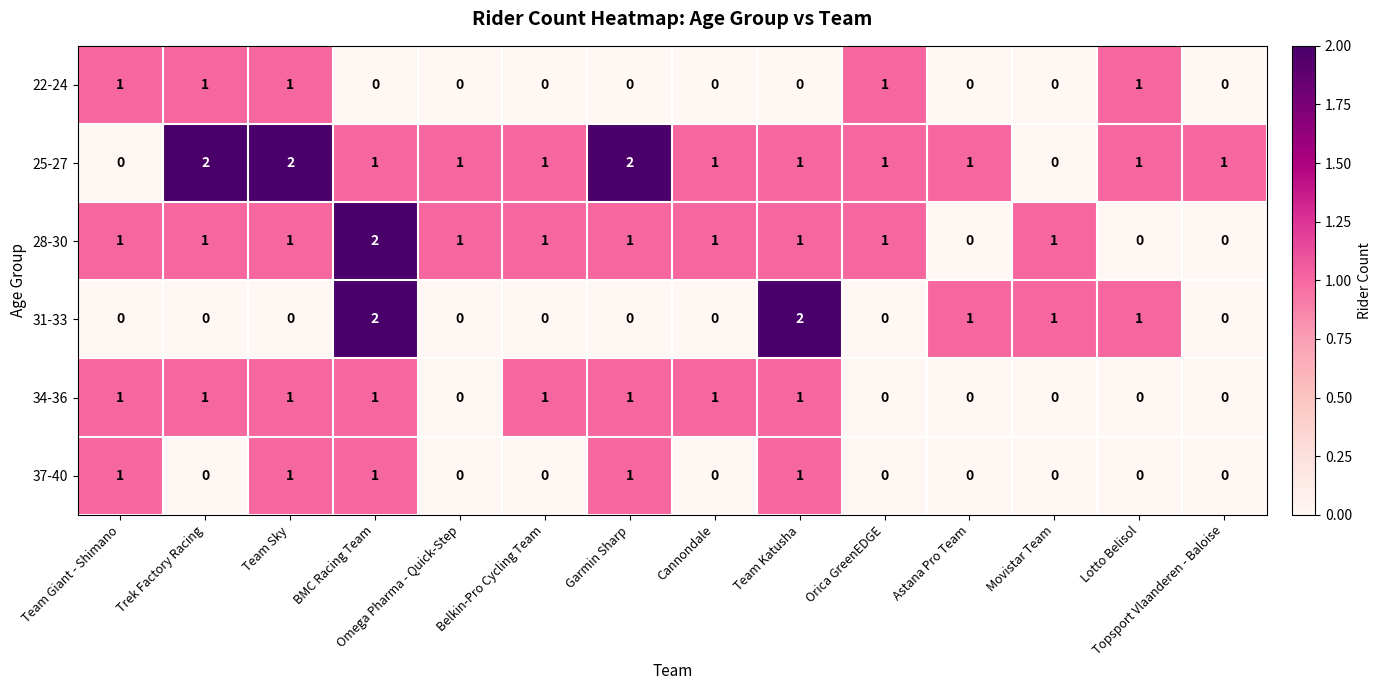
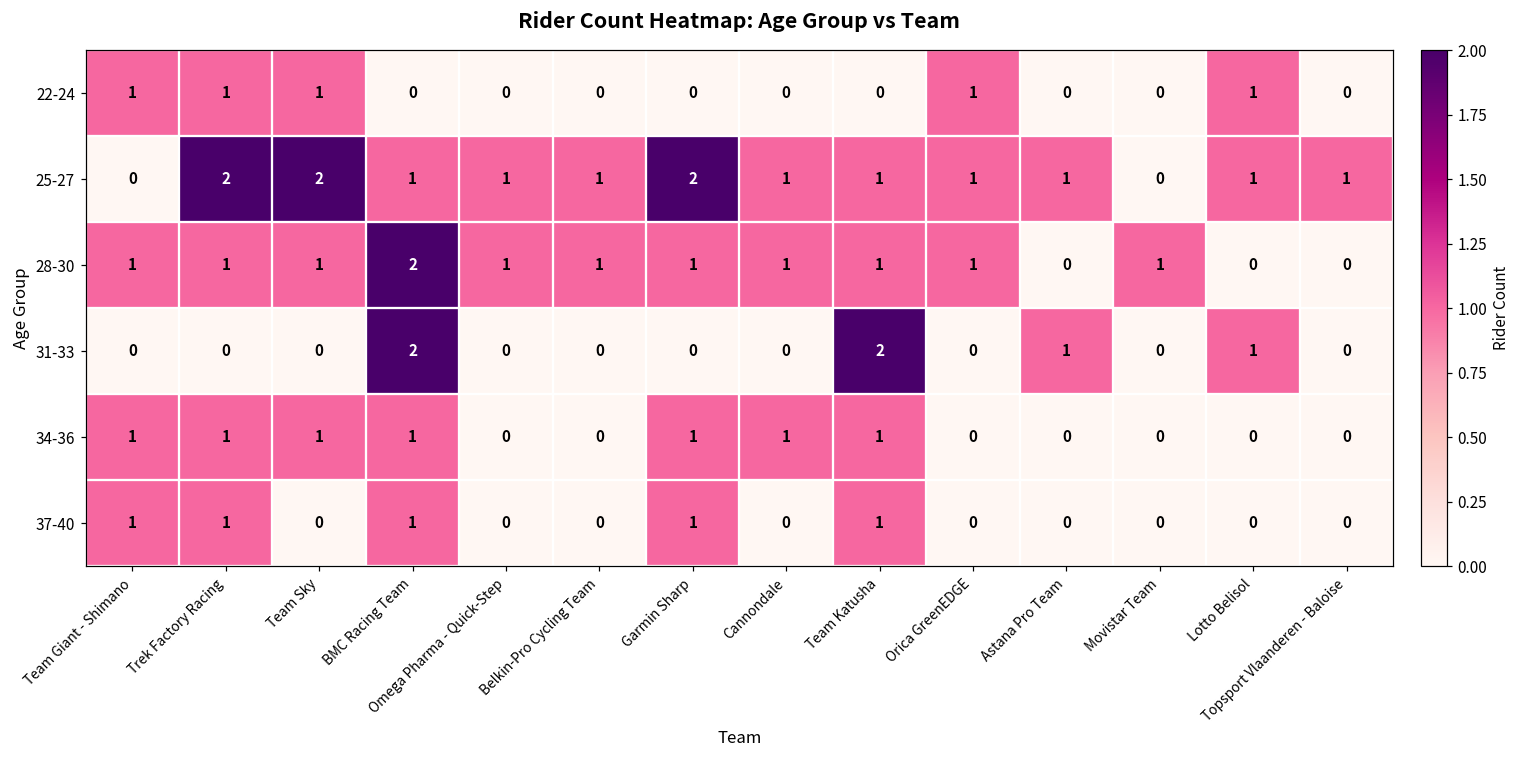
  {
    "22-24": {
      "Team Giant - Shimano": 1,
      "Trek Factory Racing": 1,
      "Team Sky": 1,
      "BMC Racing Team": 0,
      "Omega Pharma - Quick-Step": 0,
      "Belkin-Pro Cycling Team": 0,
      "Garmin Sharp": 0,
      "Cannondale": 0,
      "Team Katusha": 0,
      "Orica GreenEDGE": 1,
      "Astana Pro Team": 0,
      "Movistar Team": 0,
      "Lotto Belisol": 1,
      "Topsport Vlaanderen - Baloise": 0
    },
    "25-27": {
      "Team Giant - Shimano": 0,
      "Trek Factory Racing": 2,
      "Team Sky": 2,
      "BMC Racing Team": 1,
      "Omega Pharma - Quick-Step": 1,
      "Belkin-Pro Cycling Team": 1,
      "Garmin Sharp": 2,
      "Cannondale": 1,
      "Team Katusha": 1,
      "Orica GreenEDGE": 1,
      "Astana Pro Team": 1,
      "Movistar Team": 0,
      "Lotto Belisol": 1,
      "Topsport Vlaanderen - Baloise": 1
    },
    "28-30": {
      "Team Giant - Shimano": 1,
      "Trek Factory Racing": 1,
      "Team Sky": 1,
      "BMC Racing Team": 2,
      "Omega Pharma - Quick-Step": 1,
      "Belkin-Pro Cycling Team": 1,
      "Garmin Sharp": 1,
      "Cannondale": 1,
      "Team Katusha": 1,
      "Orica GreenEDGE": 1,
      "Astana Pro Team": 0,
      "Movistar Team": 1,
      "Lotto Belisol": 0,
      "Topsport Vlaanderen - Baloise": 0
    },
    "31-33": {
      "Team Giant - Shimano": 0,
      "Trek Factory Racing": 0,
      "Team Sky": 0,
      "BMC Racing Team": 2,
      "Omega Pharma - Quick-Step": 0,
      "Belkin-Pro Cycling Team": 0,
      "Garmin Sharp": 0,
      "Cannondale": 0,
      "Team Katusha": 2,
      "Orica GreenEDGE": 0,
      "Astana Pro Team": 1,
-     "Movistar Team": 1,
+     "Movistar Team": 0,
      "Lotto Belisol": 1,
      "Topsport Vlaanderen - Baloise": 0
    },
    "34-36": {
      "Team Giant - Shimano": 1,
      "Trek Factory Racing": 1,
      "Team Sky": 1,
      "BMC Racing Team": 1,
      "Omega Pharma - Quick-Step": 0,
-     "Belkin-Pro Cycling Team": 1,
+     "Belkin-Pro Cycling Team": 0,
      "Garmin Sharp": 1,
      "Cannondale": 1,
      "Team Katusha": 1,
      "Orica GreenEDGE": 0,
      "Astana Pro Team": 0,
      "Movistar Team": 0,
      "Lotto Belisol": 0,
      "Topsport Vlaanderen - Baloise": 0
    },
    "37-40": {
      "Team Giant - Shimano": 1,
-     "Trek Factory Racing": 0,
-     "Team Sky": 1,
+     "Trek Factory Racing": 1,
+     "Team Sky": 0,
      "BMC Racing Team": 1,
      "Omega Pharma - Quick-Step": 0,
      "Belkin-Pro Cycling Team": 0,
      "Garmin Sharp": 1,
      "Cannondale": 0,
      "Team Katusha": 1,
      "Orica GreenEDGE": 0,
      "Astana Pro Team": 0,
      "Movistar Team": 0,
      "Lotto Belisol": 0,
      "Topsport Vlaanderen - Baloise": 0
    }
  }
